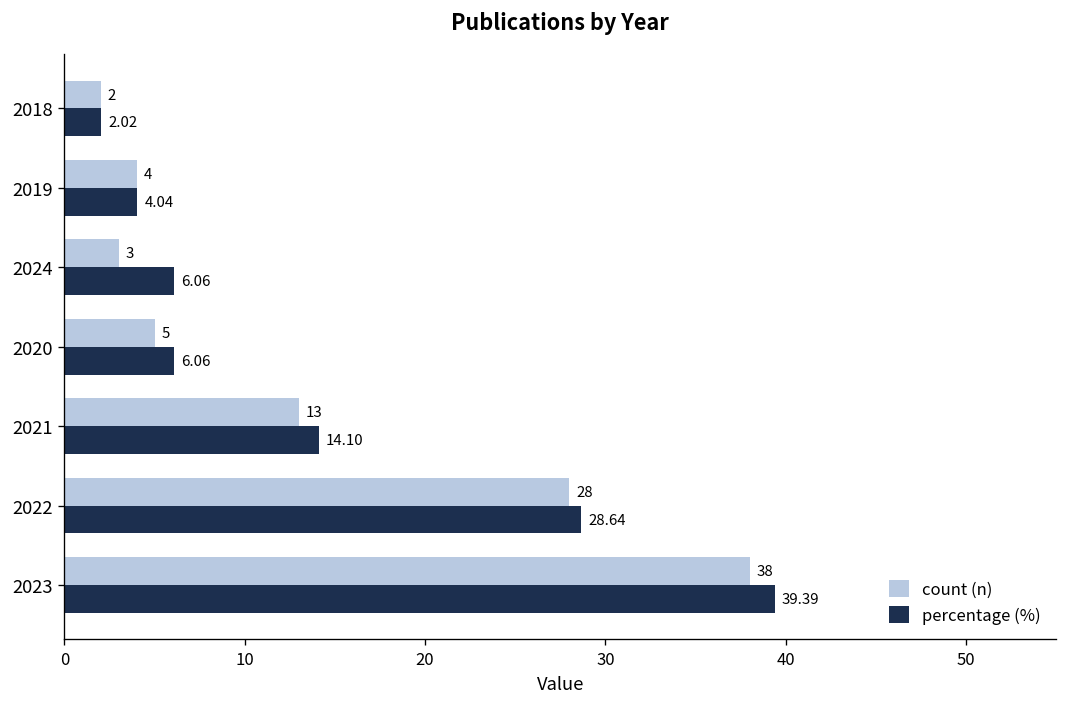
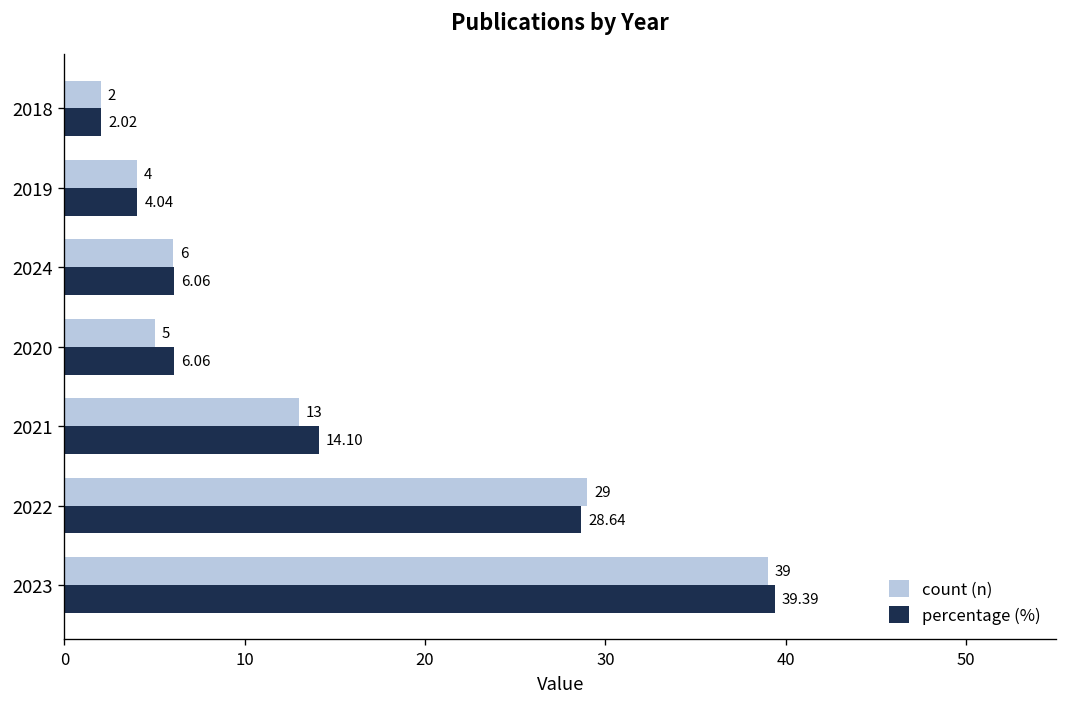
  {
    "count (n)": {
      "2018": 2,
      "2019": 4,
-     "2024": 3,
+     "2024": 6,
      "2020": 5,
      "2021": 13,
-     "2022": 28,
-     "2023": 38
+     "2022": 29,
+     "2023": 39
    },
    "percentage (%)": {
      "2018": 2.02,
      "2019": 4.04,
      "2024": 6.06,
      "2020": 6.06,
      "2021": 14.10,
      "2022": 28.64,
      "2023": 39.39
    }
  }
